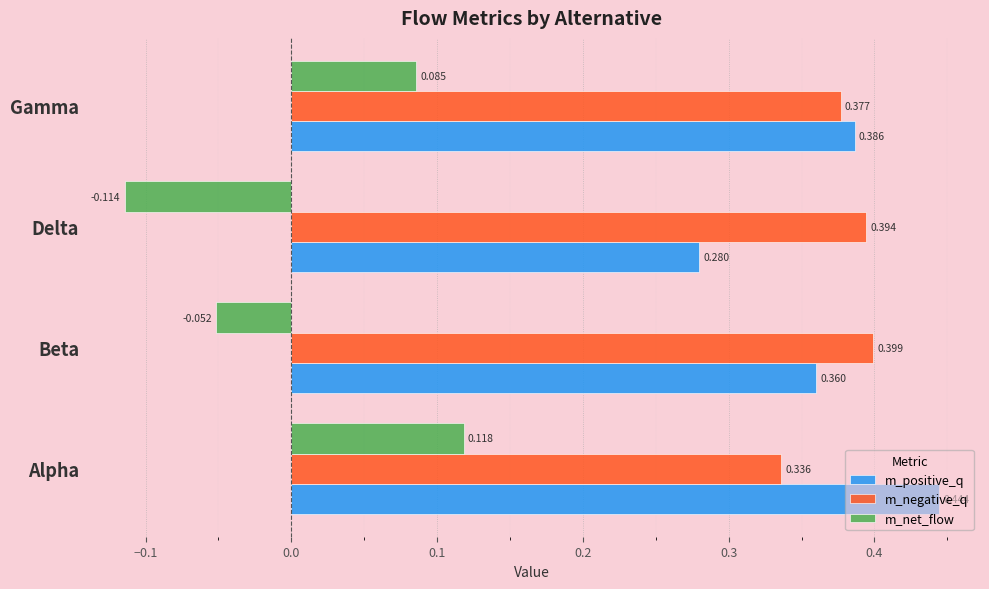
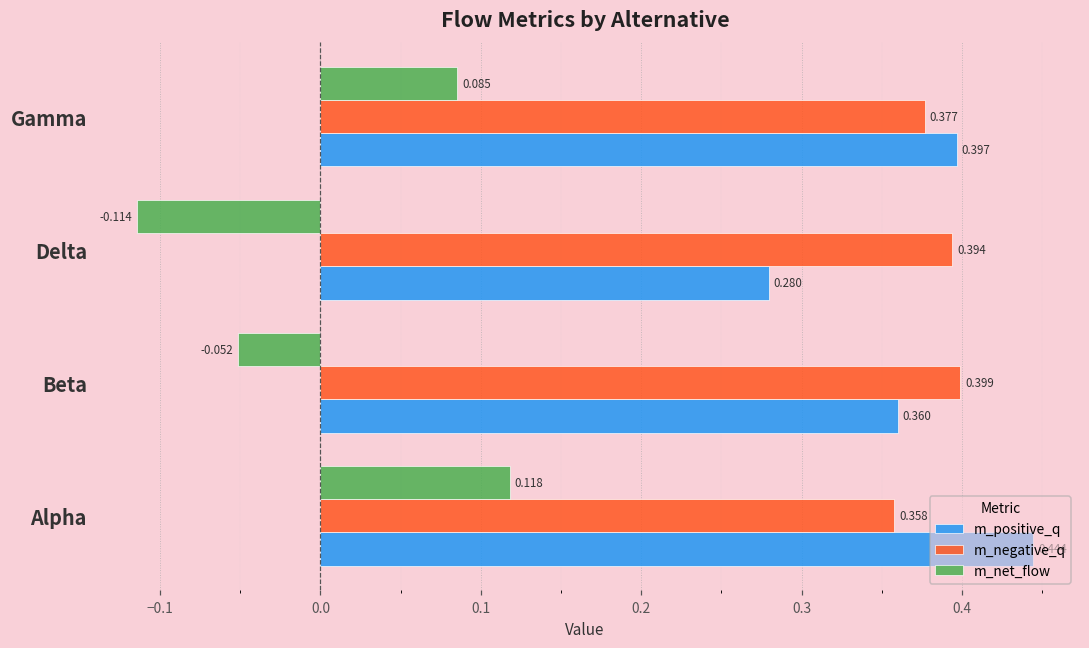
  {
    "m_positive_q": {
-     "Gamma": 0.386,
+     "Gamma": 0.397,
      "Delta": 0.280,
      "Beta": 0.360
    },
    "m_negative_q": {
      "Gamma": 0.377,
      "Delta": 0.394,
      "Beta": 0.399,
-     "Alpha": 0.336
+     "Alpha": 0.358
    },
    "m_net_flow": {
      "Gamma": 0.085,
      "Delta": -0.114,
      "Beta": -0.052,
      "Alpha": 0.118
    }
  }
